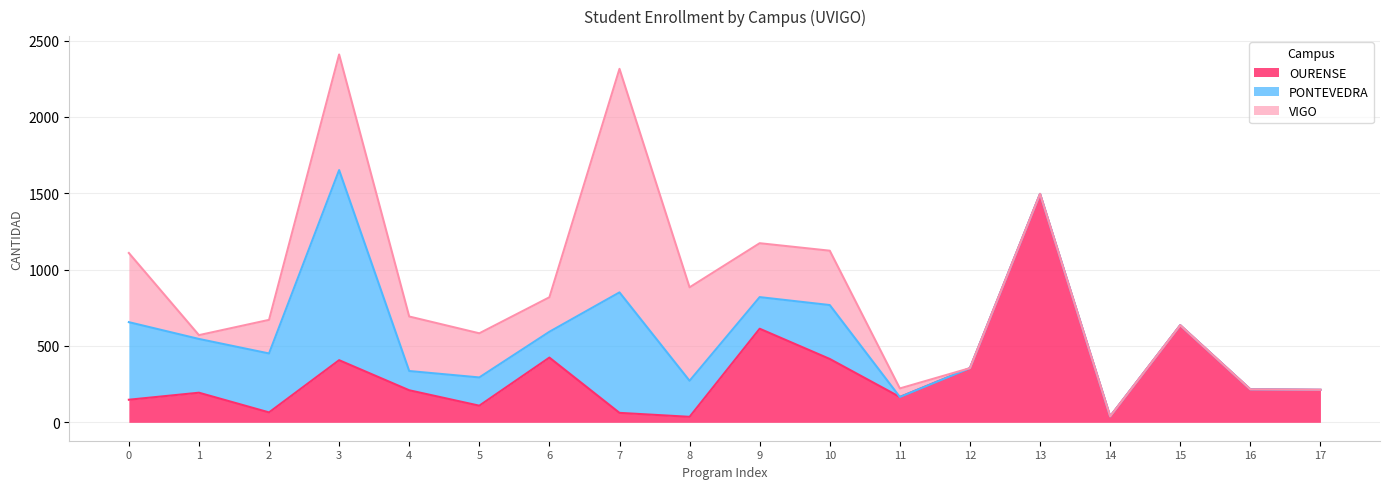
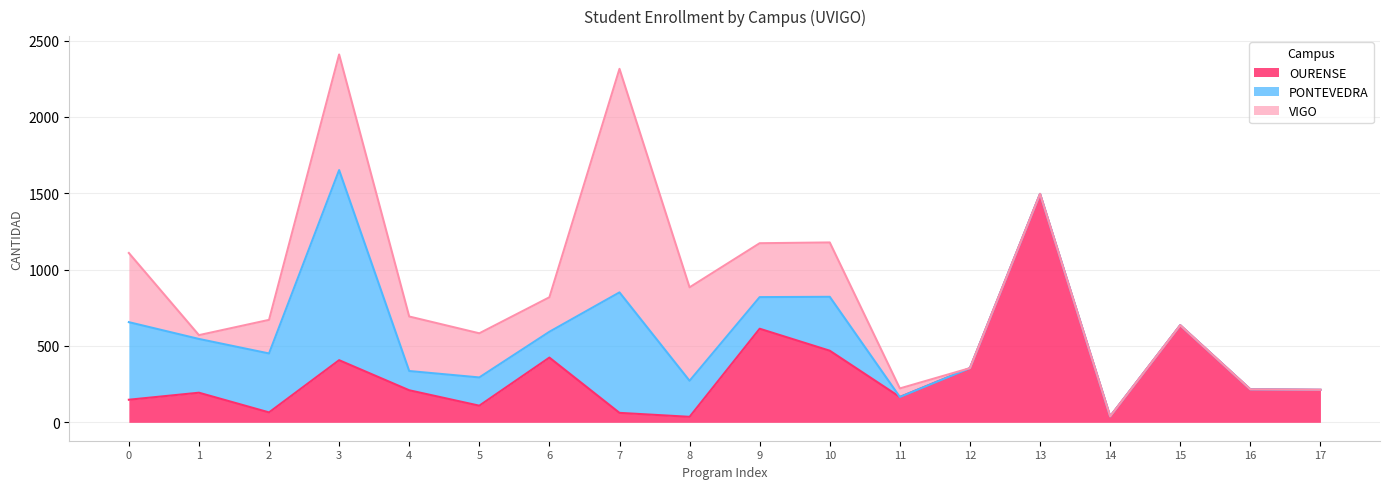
  {
    "OURENSE": {
      "0": 150,
      "1": 190,
      "2": 70,
      "3": 410,
      "4": 210,
      "5": 110,
      "6": 420,
      "7": 60,
      "8": 40,
      "9": 610,
-     "10": 420
+     "10": 470
    },
    "PONTEVEDRA": {
      "0": 510,
      "1": 350,
      "2": 390,
      "3": 1250,
      "4": 130,
      "5": 190,
      "6": 170,
      "7": 790,
      "8": 240,
      "9": 210,
      "10": 350
    },
    "VIGO": {
      "0": 450,
      "1": 30,
      "2": 220,
      "3": 760,
      "4": 360,
      "5": 290,
      "6": 230,
      "7": 1460,
      "8": 610,
      "9": 350,
      "10": 360,
      "11": 60
    }
  }
